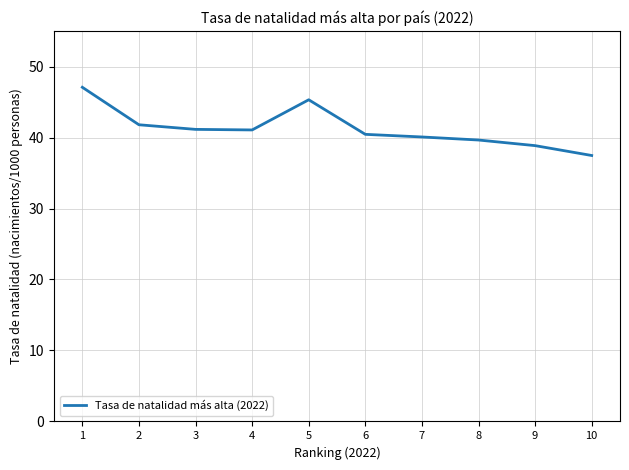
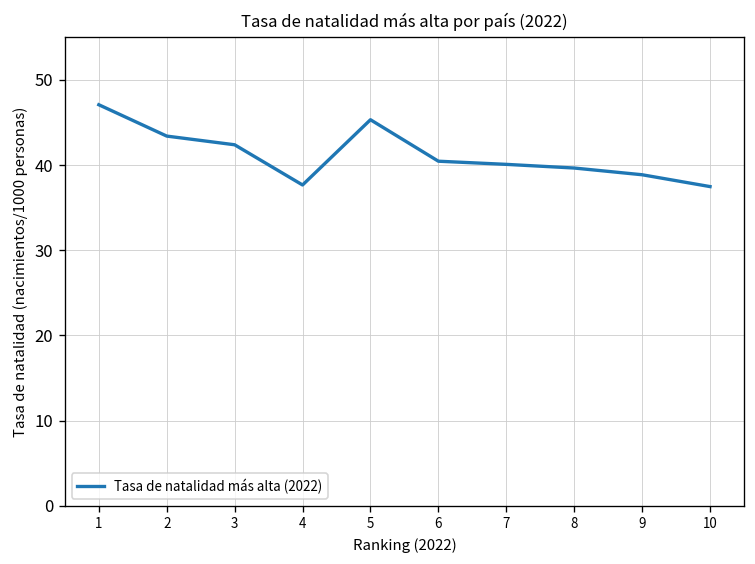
  {
    "1": 47,
-   "2": 42,
-   "3": 41,
-   "4": 41,
+   "2": 43,
+   "3": 42,
+   "4": 38,
    "5": 45,
    "6": 40,
    "7": 40,
    "8": 40,
    "9": 39,
    "10": 37
  }
